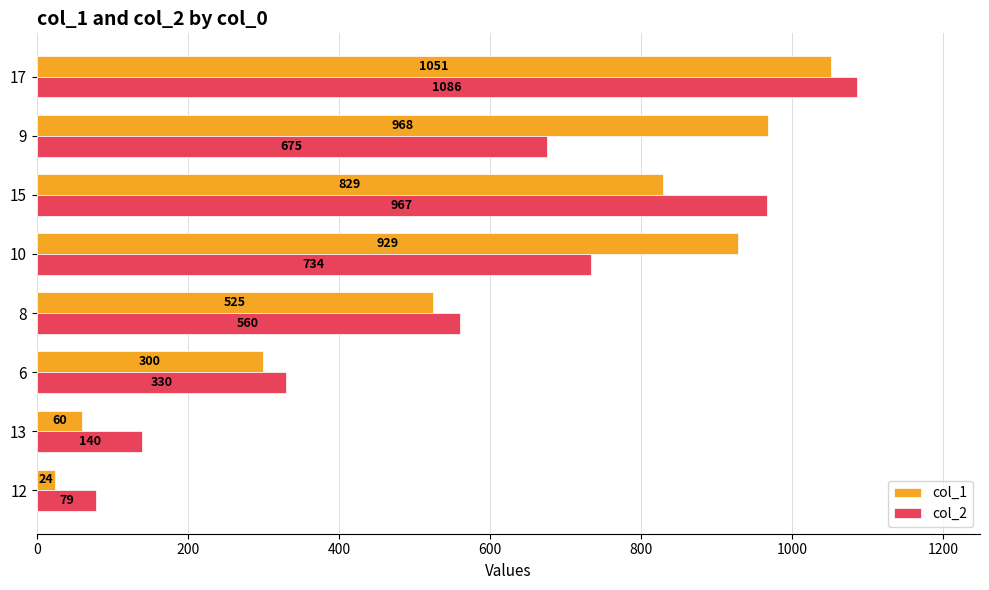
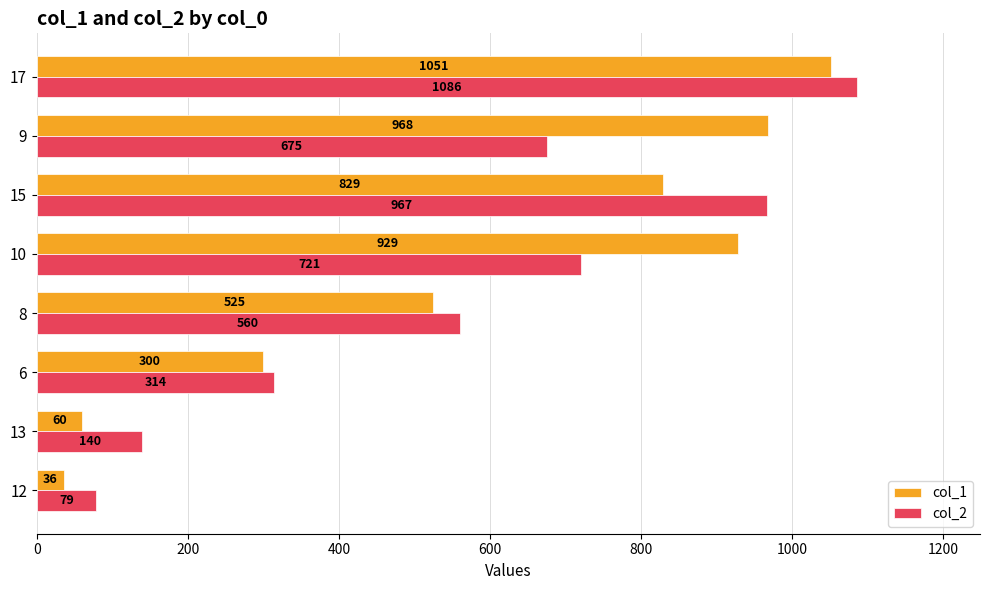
  {
    "col_1": {
      "17": 1051,
      "9": 968,
      "15": 829,
      "10": 929,
      "8": 525,
      "6": 300,
      "13": 60,
-     "12": 24
+     "12": 36
    },
    "col_2": {
      "17": 1086,
      "9": 675,
      "15": 967,
-     "10": 734,
+     "10": 721,
      "8": 560,
-     "6": 330,
+     "6": 314,
      "13": 140,
      "12": 79
    }
  }
